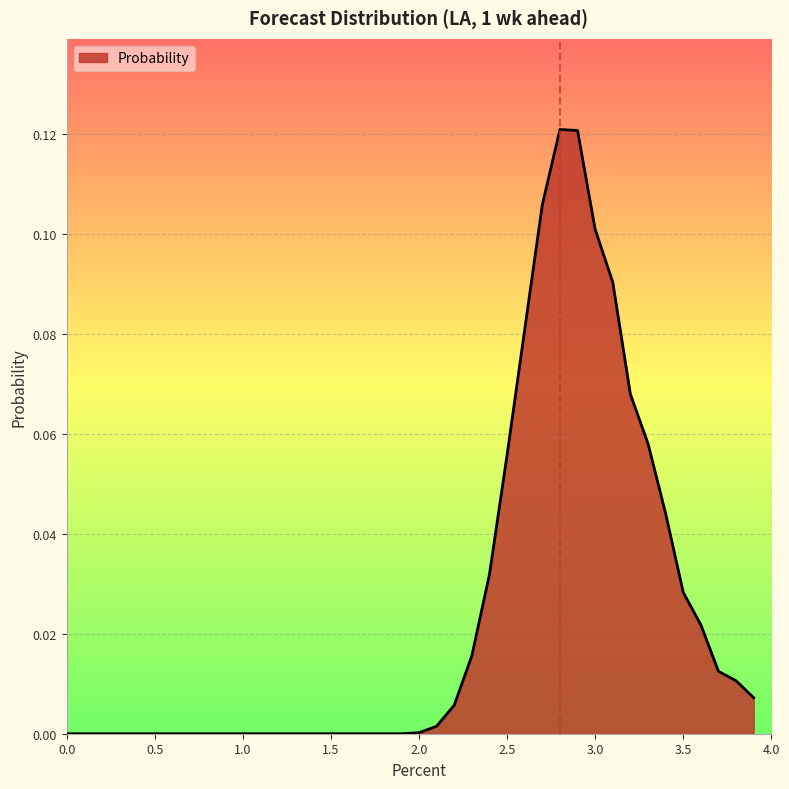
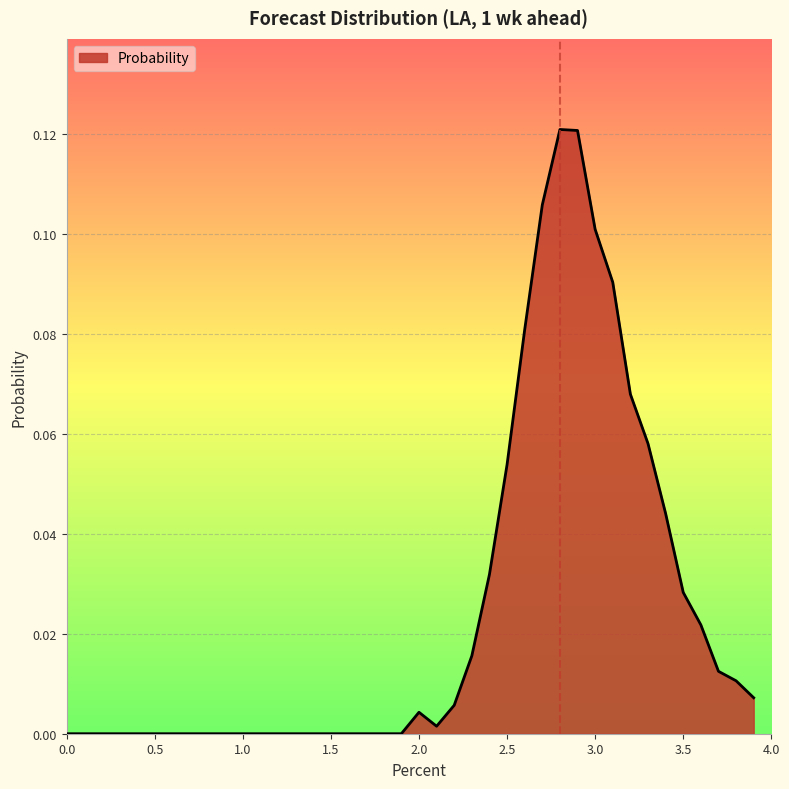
  {
    "0.0": 0.000,
    "0.5": 0.000,
    "1.0": 0.000,
    "1.5": 0.000,
-   "2.0": 0.000,
-   "2.5": 0.056,
+   "2.0": 0.004,
+   "2.5": 0.054,
    "3.0": 0.101,
    "3.5": 0.028
  }
